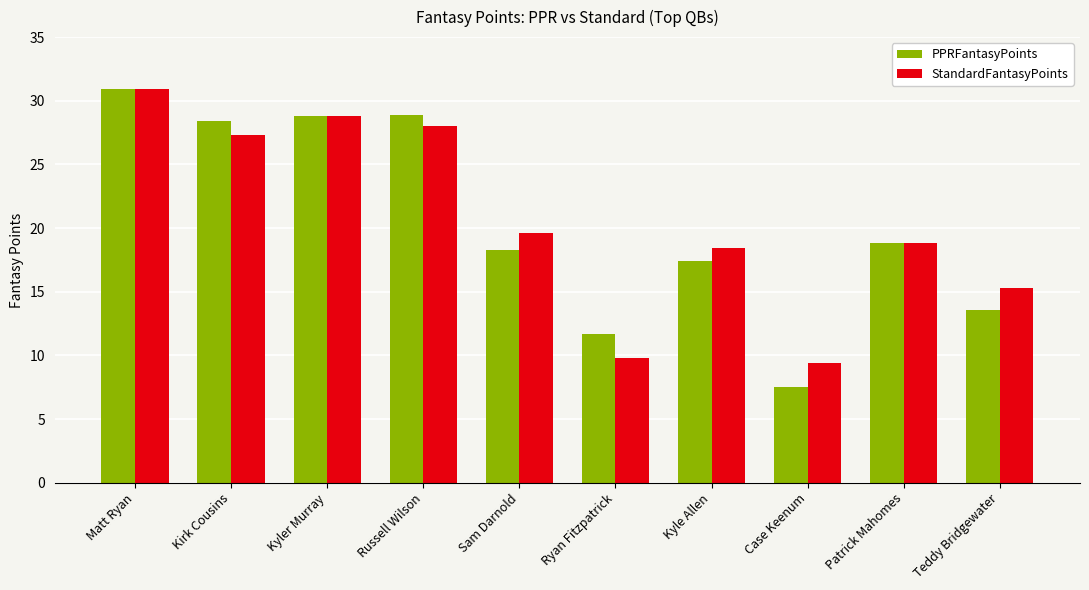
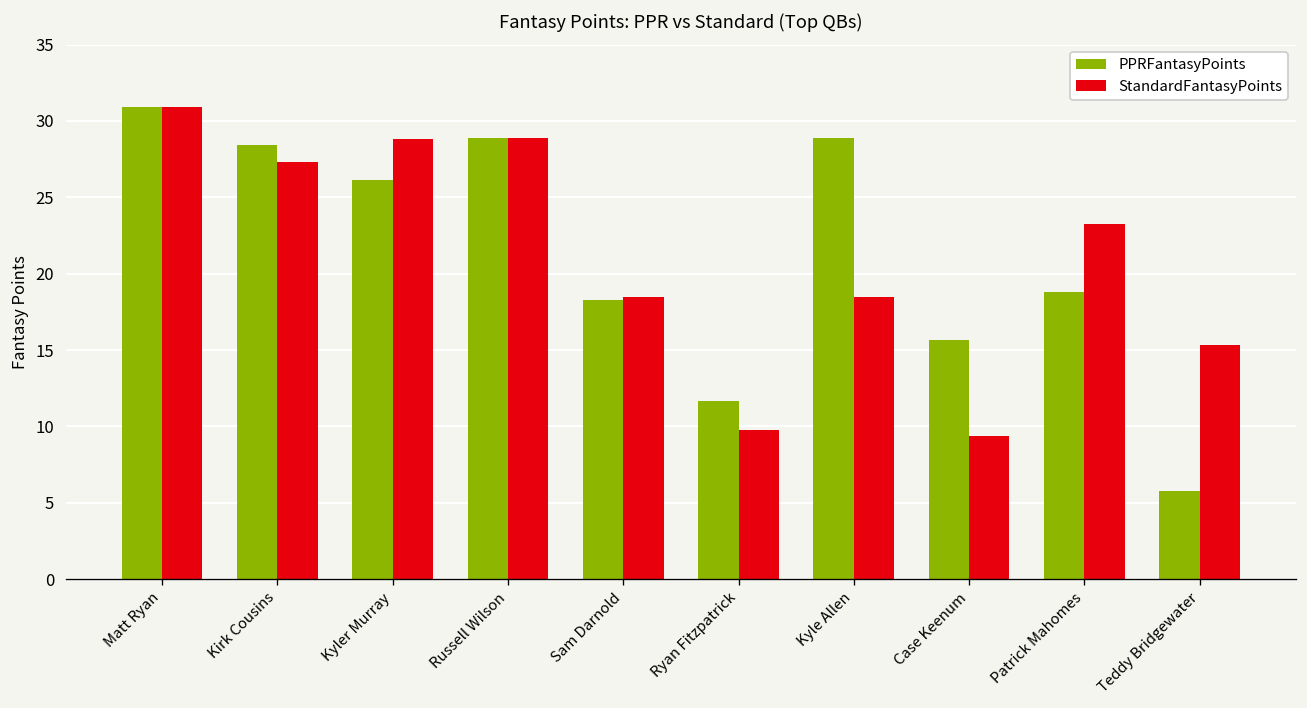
  {
    "PPRFantasyPoints": {
      "Matt Ryan": 30.9,
      "Kirk Cousins": 28.4,
-     "Kyler Murray": 28.8,
+     "Kyler Murray": 26.1,
      "Russell Wilson": 28.9,
      "Sam Darnold": 18.3,
      "Ryan Fitzpatrick": 11.7,
-     "Kyle Allen": 17.4,
-     "Case Keenum": 7.6,
+     "Kyle Allen": 28.9,
+     "Case Keenum": 15.6,
      "Patrick Mahomes": 18.8,
-     "Teddy Bridgewater": 13.6
+     "Teddy Bridgewater": 5.8
    },
    "StandardFantasyPoints": {
      "Matt Ryan": 30.9,
      "Kirk Cousins": 27.3,
      "Kyler Murray": 28.8,
-     "Russell Wilson": 28.0,
-     "Sam Darnold": 19.6,
+     "Russell Wilson": 28.9,
+     "Sam Darnold": 18.5,
      "Ryan Fitzpatrick": 9.8,
      "Kyle Allen": 18.5,
      "Case Keenum": 9.4,
-     "Patrick Mahomes": 18.8,
+     "Patrick Mahomes": 23.3,
      "Teddy Bridgewater": 15.3
    }
  }
